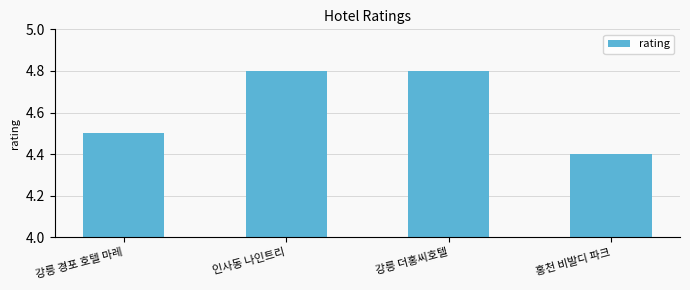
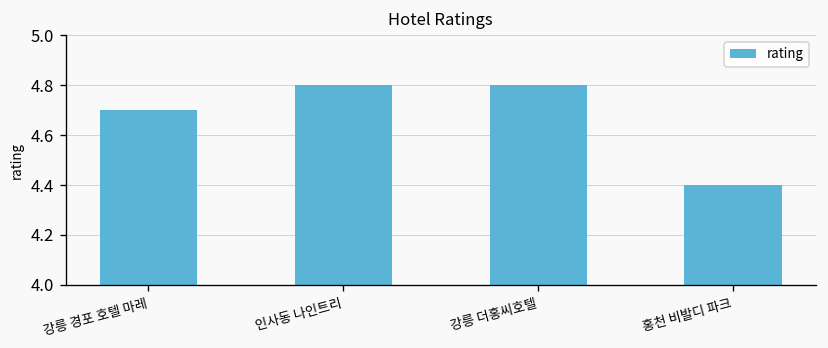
  {
-   "강릉 경포 호텔 마레": 4.5,
+   "강릉 경포 호텔 마레": 4.7,
    "인사동 나인트리": 4.8,
    "강릉 더홍씨호텔": 4.8,
    "홍천 비발디 파크": 4.4
  }
